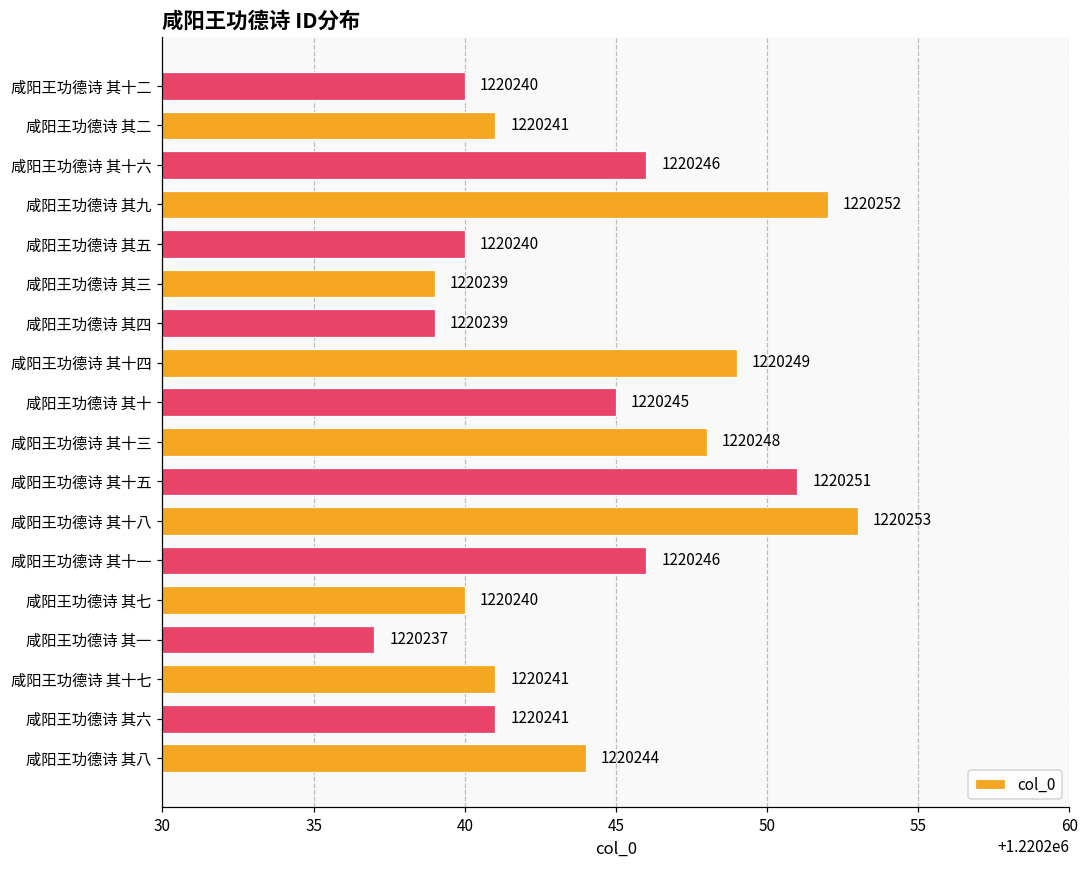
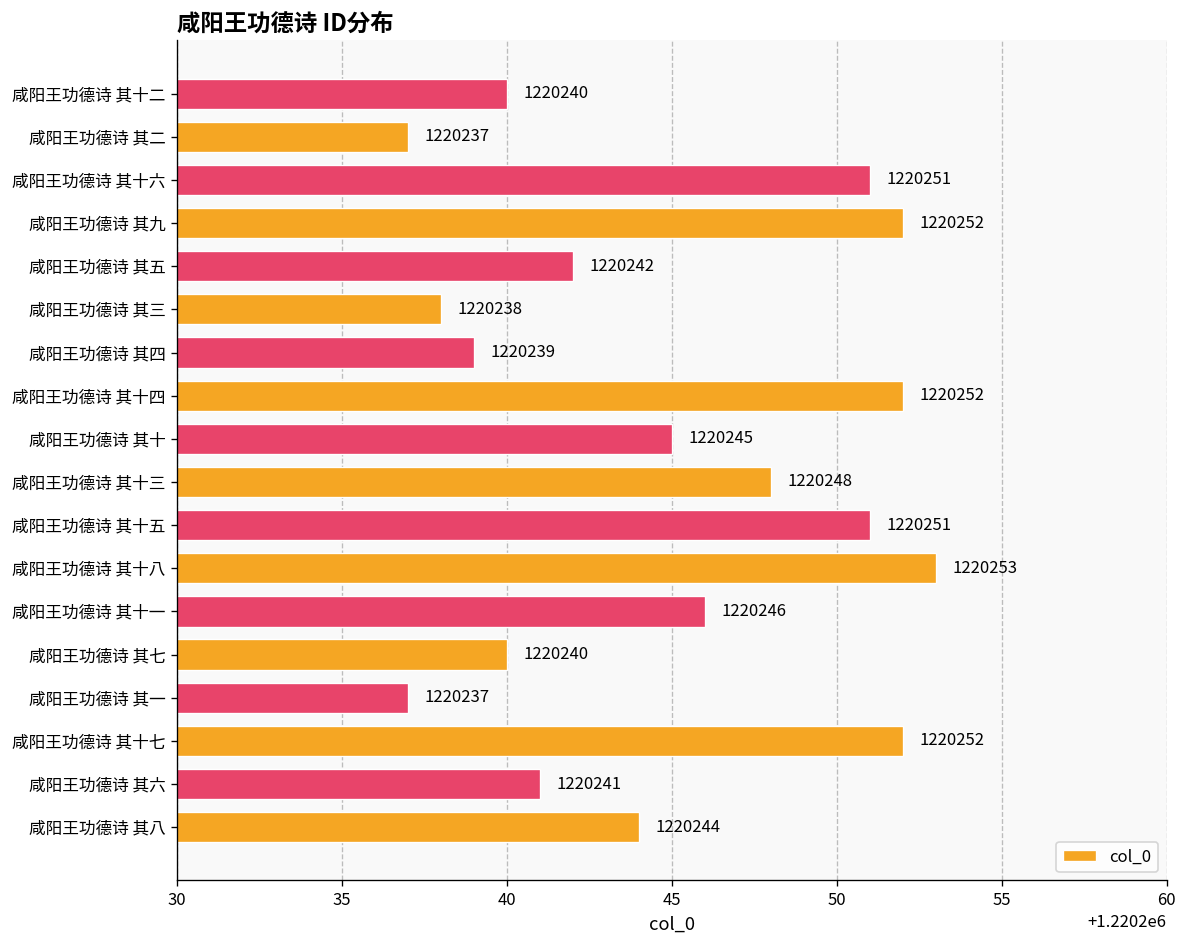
  {
    "咸阳王功德诗 其十二": 1220240,
-   "咸阳王功德诗 其二": 1220241,
-   "咸阳王功德诗 其十六": 1220246,
+   "咸阳王功德诗 其二": 1220237,
+   "咸阳王功德诗 其十六": 1220251,
    "咸阳王功德诗 其九": 1220252,
-   "咸阳王功德诗 其五": 1220240,
-   "咸阳王功德诗 其三": 1220239,
+   "咸阳王功德诗 其五": 1220242,
+   "咸阳王功德诗 其三": 1220238,
    "咸阳王功德诗 其四": 1220239,
-   "咸阳王功德诗 其十四": 1220249,
+   "咸阳王功德诗 其十四": 1220252,
    "咸阳王功德诗 其十": 1220245,
    "咸阳王功德诗 其十三": 1220248,
    "咸阳王功德诗 其十五": 1220251,
    "咸阳王功德诗 其十八": 1220253,
    "咸阳王功德诗 其十一": 1220246,
    "咸阳王功德诗 其七": 1220240,
    "咸阳王功德诗 其一": 1220237,
-   "咸阳王功德诗 其十七": 1220241,
+   "咸阳王功德诗 其十七": 1220252,
    "咸阳王功德诗 其六": 1220241,
    "咸阳王功德诗 其八": 1220244
  }
